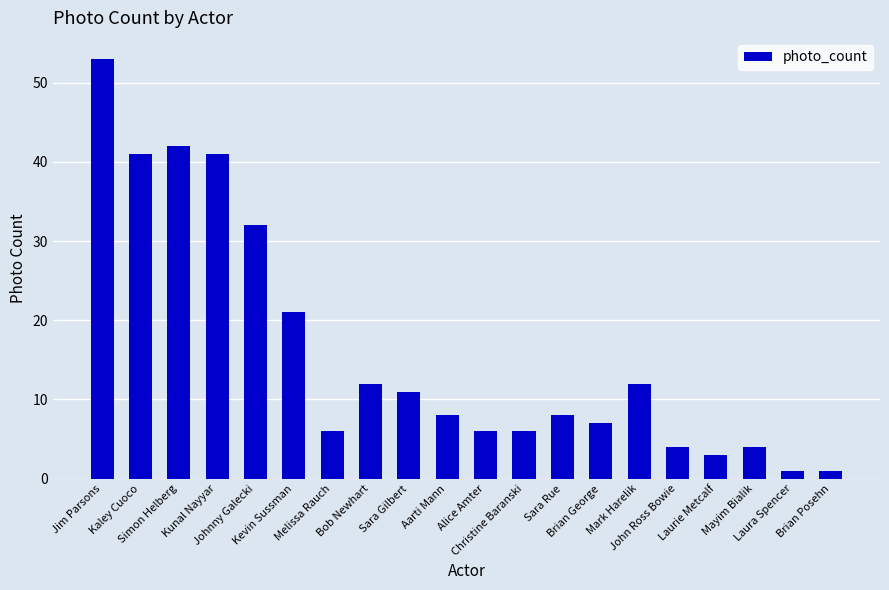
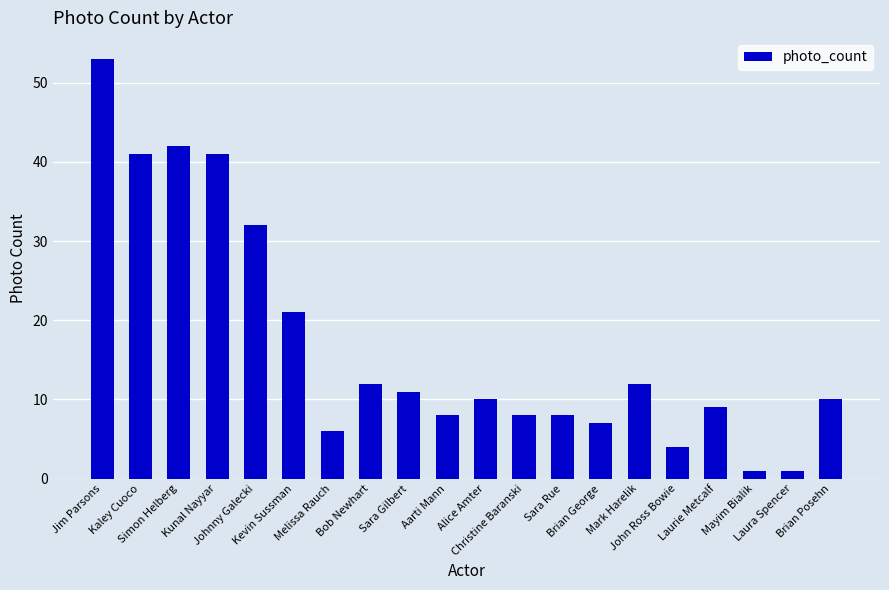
  {
    "Jim Parsons": 53,
    "Kaley Cuoco": 41,
    "Simon Helberg": 42,
    "Kunal Nayyar": 41,
    "Johnny Galecki": 32,
    "Kevin Sussman": 21,
    "Melissa Rauch": 6,
    "Bob Newhart": 12,
    "Sara Gilbert": 11,
    "Aarti Mann": 8,
-   "Alice Amter": 6,
-   "Christine Baranski": 6,
+   "Alice Amter": 10,
+   "Christine Baranski": 8,
    "Sara Rue": 8,
    "Brian George": 7,
    "Mark Harelik": 12,
    "John Ross Bowie": 4,
-   "Laurie Metcalf": 3,
-   "Mayim Bialik": 4,
+   "Laurie Metcalf": 9,
+   "Mayim Bialik": 1,
    "Laura Spencer": 1,
-   "Brian Posehn": 1
+   "Brian Posehn": 10
  }
